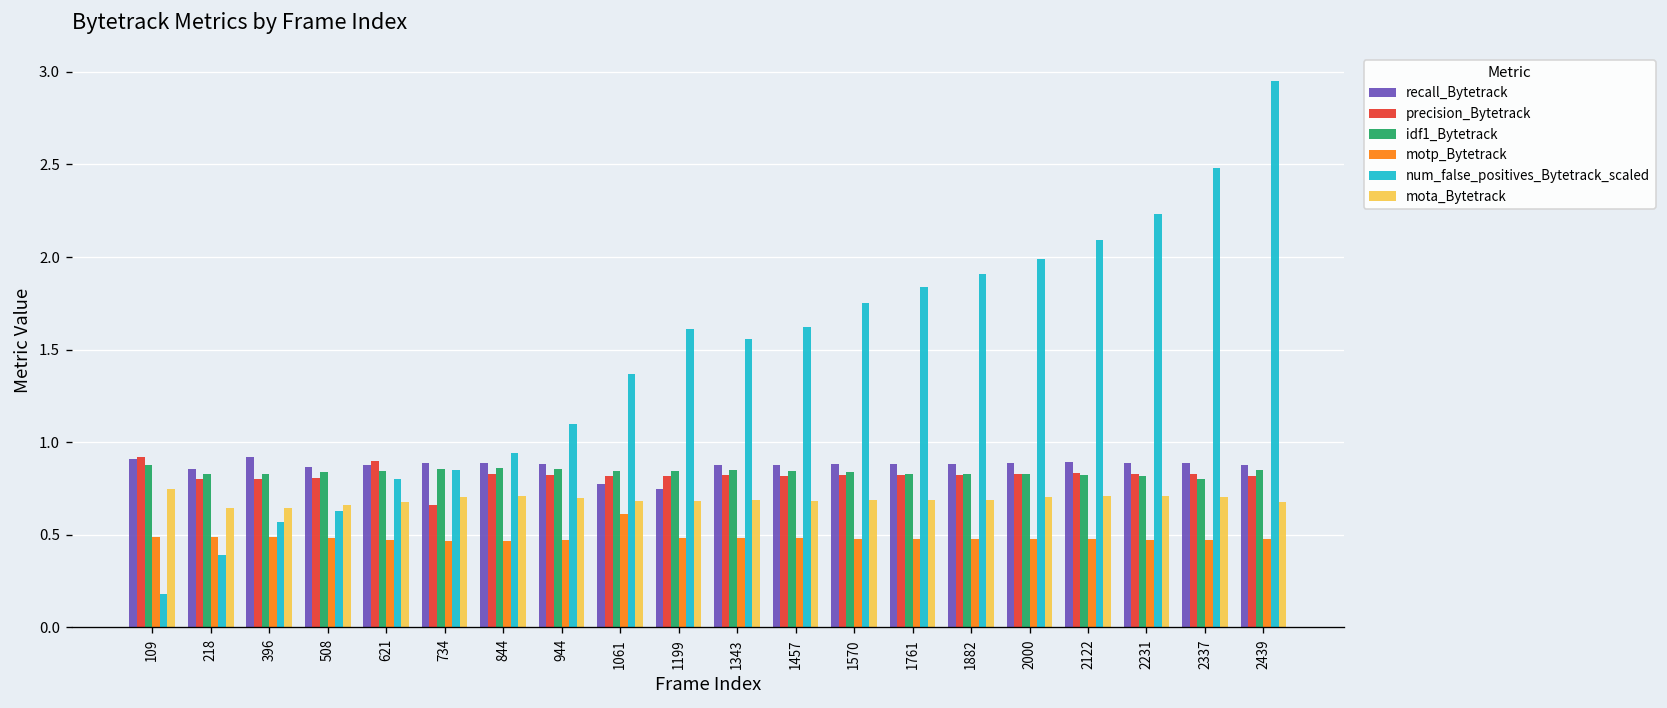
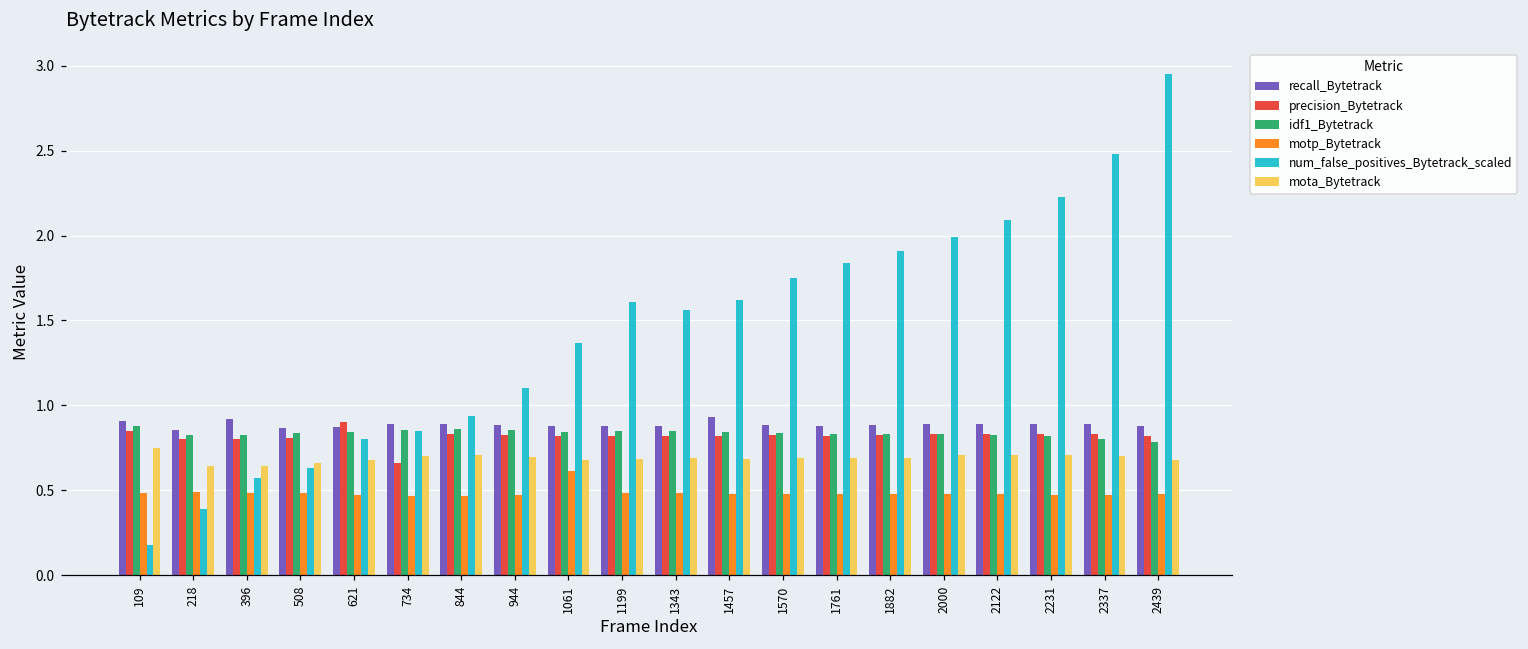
  {
    "recall_Bytetrack": {
      "109": 0.91,
      "218": 0.86,
      "396": 0.92,
      "508": 0.87,
      "621": 0.87,
      "734": 0.89,
      "844": 0.89,
      "944": 0.88,
-     "1061": 0.78,
-     "1199": 0.75,
+     "1061": 0.88,
+     "1199": 0.88,
      "1343": 0.88,
-     "1457": 0.88,
+     "1457": 0.93,
      "1570": 0.88,
      "1761": 0.88,
      "1882": 0.88,
      "2000": 0.89,
      "2122": 0.89,
      "2231": 0.89,
      "2337": 0.89,
      "2439": 0.88
    },
    "precision_Bytetrack": {
-     "109": 0.92,
+     "109": 0.85,
      "218": 0.80,
      "396": 0.80,
      "508": 0.81,
      "621": 0.90,
      "734": 0.66,
      "844": 0.83,
      "944": 0.83,
      "1061": 0.82,
      "1199": 0.82,
      "1343": 0.82,
      "1457": 0.82,
      "1570": 0.82,
      "1761": 0.82,
      "1882": 0.82,
      "2000": 0.83,
      "2122": 0.83,
      "2231": 0.83,
      "2337": 0.83,
      "2439": 0.82
    },
    "idf1_Bytetrack": {
      "109": 0.88,
      "218": 0.83,
      "396": 0.83,
      "508": 0.84,
      "621": 0.84,
      "734": 0.86,
      "844": 0.86,
      "944": 0.85,
      "1061": 0.85,
      "1199": 0.85,
      "1343": 0.85,
      "1457": 0.85,
      "1570": 0.84,
      "1761": 0.83,
      "1882": 0.83,
      "2000": 0.83,
      "2122": 0.82,
      "2231": 0.82,
      "2337": 0.80,
-     "2439": 0.85
+     "2439": 0.78
    },
    "motp_Bytetrack": {
      "109": 0.49,
      "218": 0.49,
      "396": 0.49,
      "508": 0.48,
      "621": 0.47,
      "734": 0.47,
      "844": 0.47,
      "944": 0.47,
      "1061": 0.61,
      "1199": 0.48,
      "1343": 0.48,
      "1457": 0.48,
      "1570": 0.48,
      "1761": 0.48,
      "1882": 0.48,
      "2000": 0.48,
      "2122": 0.48,
      "2231": 0.47,
      "2337": 0.47,
      "2439": 0.48
    },
    "num_false_positives_Bytetrack_scaled": {
      "109": 0.18,
      "218": 0.39,
      "396": 0.57,
      "508": 0.63,
      "621": 0.80,
      "734": 0.85,
      "844": 0.94,
      "944": 1.10,
      "1061": 1.37,
      "1199": 1.61,
      "1343": 1.56,
      "1457": 1.62,
      "1570": 1.75,
      "1761": 1.84,
      "1882": 1.91,
      "2000": 1.99,
      "2122": 2.09,
      "2231": 2.23,
      "2337": 2.48,
      "2439": 2.95
    },
    "mota_Bytetrack": {
      "109": 0.75,
      "218": 0.64,
      "396": 0.64,
      "508": 0.66,
      "621": 0.68,
      "734": 0.70,
      "844": 0.71,
      "944": 0.70,
      "1061": 0.68,
      "1199": 0.68,
      "1343": 0.69,
      "1457": 0.68,
      "1570": 0.69,
      "1761": 0.69,
      "1882": 0.69,
      "2000": 0.71,
      "2122": 0.71,
      "2231": 0.71,
      "2337": 0.70,
      "2439": 0.68
    }
  }
